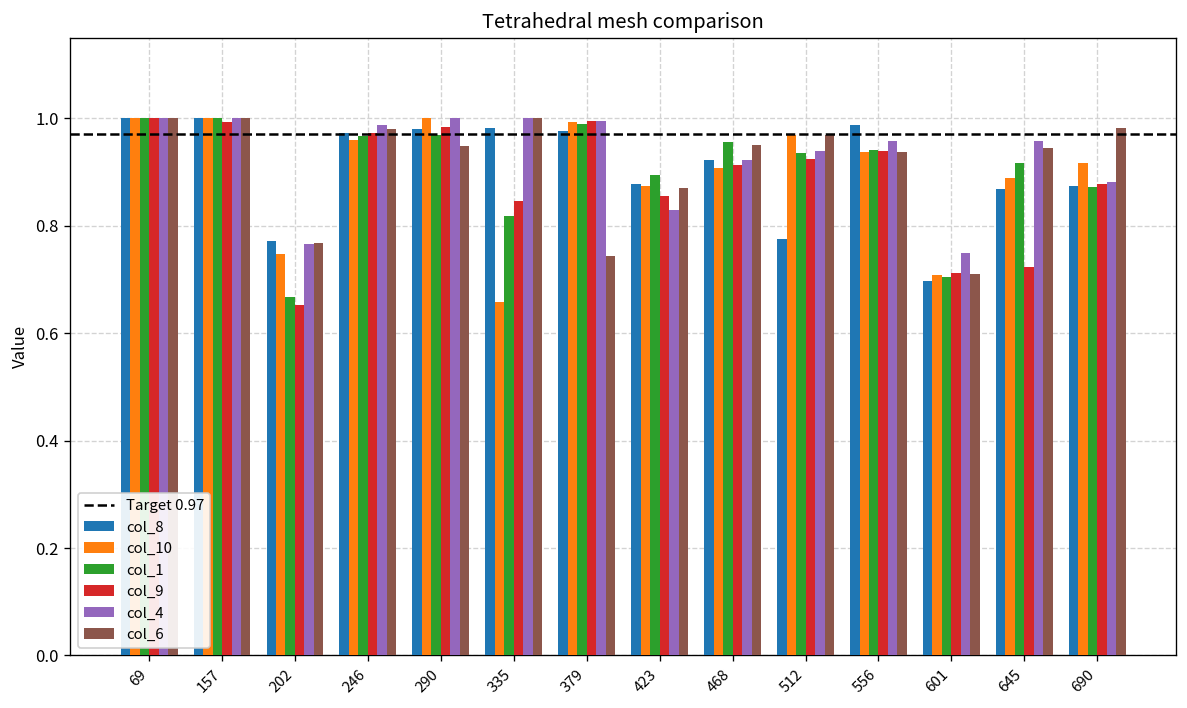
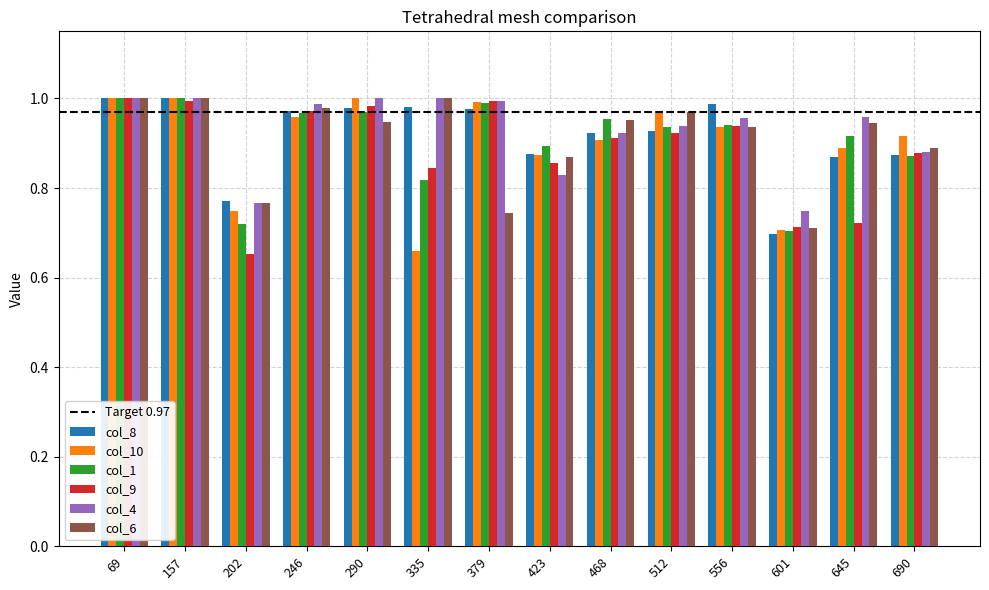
  {
    "col_8": {
      "69": 1.00,
      "157": 1.00,
      "202": 0.77,
      "246": 0.97,
      "290": 0.98,
      "335": 0.98,
      "379": 0.98,
      "423": 0.88,
      "468": 0.92,
-     "512": 0.77,
+     "512": 0.93,
      "556": 0.99,
      "601": 0.70,
      "645": 0.87,
      "690": 0.87
    },
    "col_10": {
      "69": 1.00,
      "157": 1.00,
      "202": 0.75,
      "246": 0.96,
      "290": 1.00,
      "335": 0.66,
      "379": 0.99,
      "423": 0.87,
      "468": 0.91,
      "512": 0.97,
      "556": 0.94,
      "601": 0.71,
      "645": 0.89,
      "690": 0.92
    },
    "col_1": {
      "69": 1.00,
      "157": 1.00,
-     "202": 0.67,
+     "202": 0.72,
      "246": 0.97,
      "290": 0.97,
      "335": 0.82,
      "379": 0.99,
      "423": 0.89,
      "468": 0.96,
      "512": 0.94,
      "556": 0.94,
      "601": 0.70,
      "645": 0.92,
      "690": 0.87
    },
    "col_9": {
      "69": 1.00,
      "157": 0.99,
      "202": 0.65,
      "246": 0.97,
      "290": 0.98,
      "335": 0.85,
      "379": 0.99,
      "423": 0.86,
      "468": 0.91,
      "512": 0.92,
      "556": 0.94,
      "601": 0.71,
      "645": 0.72,
      "690": 0.88
    },
    "col_4": {
      "69": 1.00,
      "157": 1.00,
      "202": 0.77,
      "246": 0.99,
      "290": 1.00,
      "335": 1.00,
      "379": 0.99,
      "423": 0.83,
      "468": 0.92,
      "512": 0.94,
      "556": 0.96,
      "601": 0.75,
      "645": 0.96,
      "690": 0.88
    },
    "col_6": {
      "69": 1.00,
      "157": 1.00,
      "202": 0.77,
      "246": 0.98,
      "290": 0.95,
      "335": 1.00,
      "379": 0.74,
      "423": 0.87,
      "468": 0.95,
      "512": 0.97,
      "556": 0.94,
      "601": 0.71,
      "645": 0.94,
-     "690": 0.98
+     "690": 0.89
    }
  }
